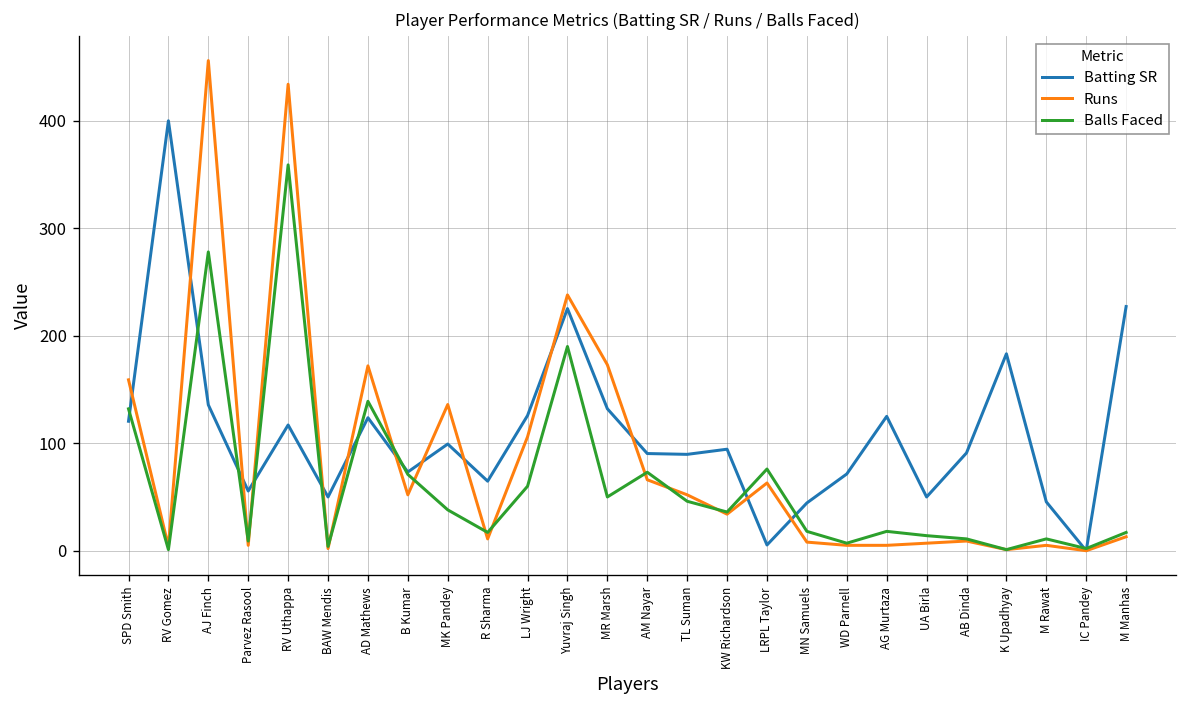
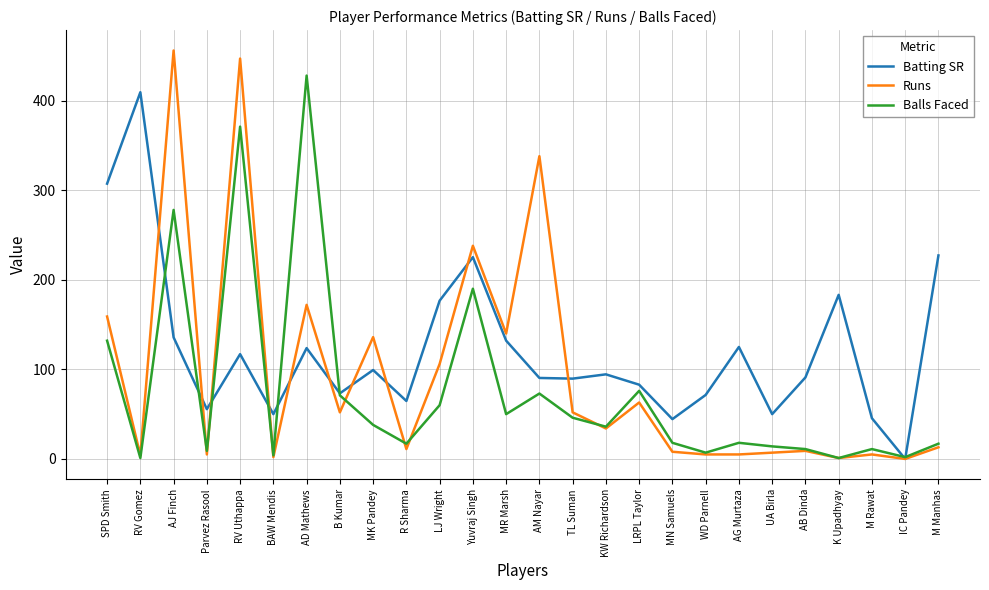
  {
    "Batting SR": {
-     "SPD Smith": 120,
-     "RV Gomez": 400,
+     "SPD Smith": 310,
+     "RV Gomez": 410,
      "AJ Finch": 140,
      "Parvez Rasool": 60,
      "RV Uthappa": 120,
      "BAW Mendis": 50,
      "AD Mathews": 120,
      "MK Pandey": 100,
      "R Sharma": 60,
-     "LJ Wright": 130,
+     "LJ Wright": 180,
      "Yuvraj Singh": 230,
      "MR Marsh": 130,
      "AM Nayar": 90,
      "TL Suman": 90,
      "KW Richardson": 90,
-     "LRPL Taylor": 10,
+     "LRPL Taylor": 80,
      "MN Samuels": 40,
      "WD Parnell": 70,
      "AG Murtaza": 130,
      "UA Birla": 50,
      "AB Dinda": 90,
      "K Upadhyay": 180,
      "M Rawat": 50,
      "M Manhas": 230
    },
    "Runs": {
      "SPD Smith": 160,
      "RV Gomez": 0,
      "AJ Finch": 460,
      "Parvez Rasool": 10,
-     "RV Uthappa": 430,
+     "RV Uthappa": 450,
      "AD Mathews": 170,
      "B Kumar": 50,
      "MK Pandey": 140,
      "R Sharma": 10,
      "LJ Wright": 110,
      "Yuvraj Singh": 240,
-     "MR Marsh": 170,
-     "AM Nayar": 70,
+     "MR Marsh": 140,
+     "AM Nayar": 340,
      "TL Suman": 50,
      "LRPL Taylor": 60,
      "MN Samuels": 10,
      "AG Murtaza": 10,
      "UA Birla": 10,
      "M Rawat": 10,
      "M Manhas": 10
    },
    "Balls Faced": {
      "SPD Smith": 130,
      "RV Gomez": 0,
      "AJ Finch": 280,
      "Parvez Rasool": 10,
-     "RV Uthappa": 360,
-     "AD Mathews": 140,
+     "RV Uthappa": 370,
+     "AD Mathews": 430,
      "MK Pandey": 40,
      "R Sharma": 20,
      "LJ Wright": 60,
      "Yuvraj Singh": 190,
      "MR Marsh": 50,
      "AM Nayar": 70,
      "TL Suman": 50,
      "LRPL Taylor": 80,
      "MN Samuels": 20,
      "AG Murtaza": 20,
      "UA Birla": 10,
      "M Rawat": 10,
      "M Manhas": 20
    }
  }
